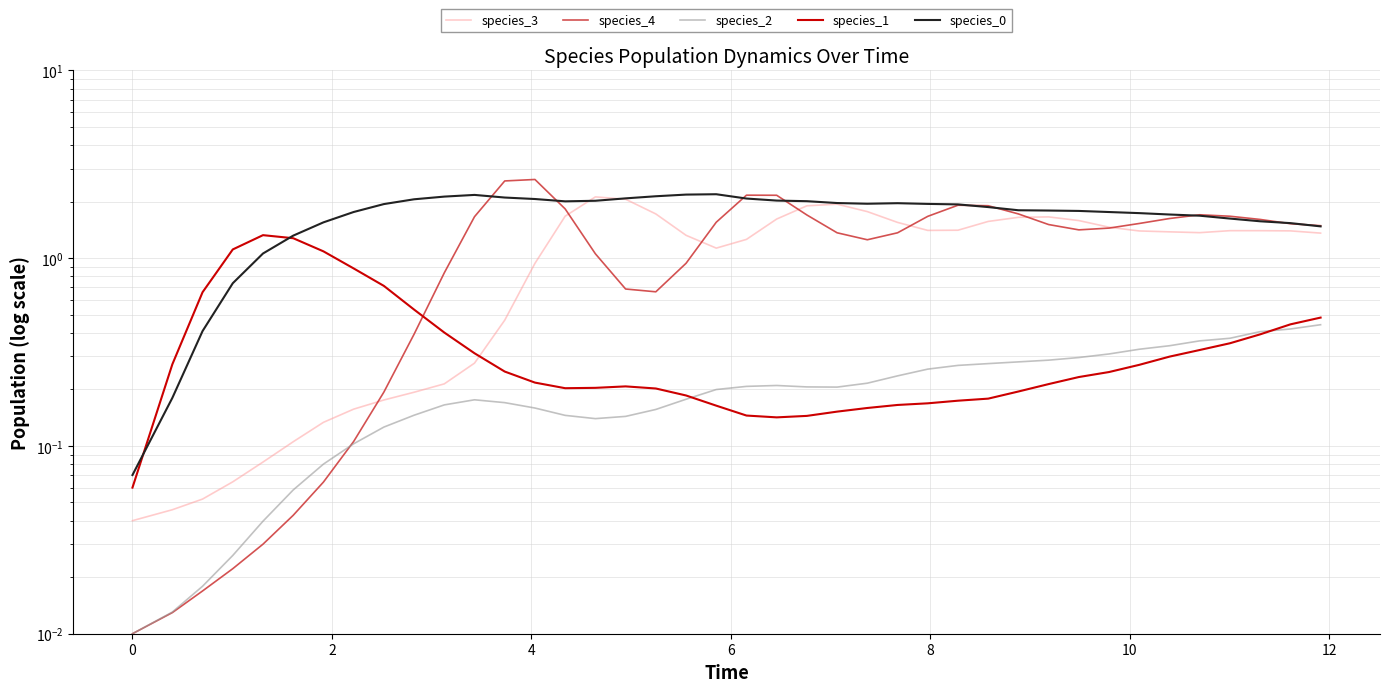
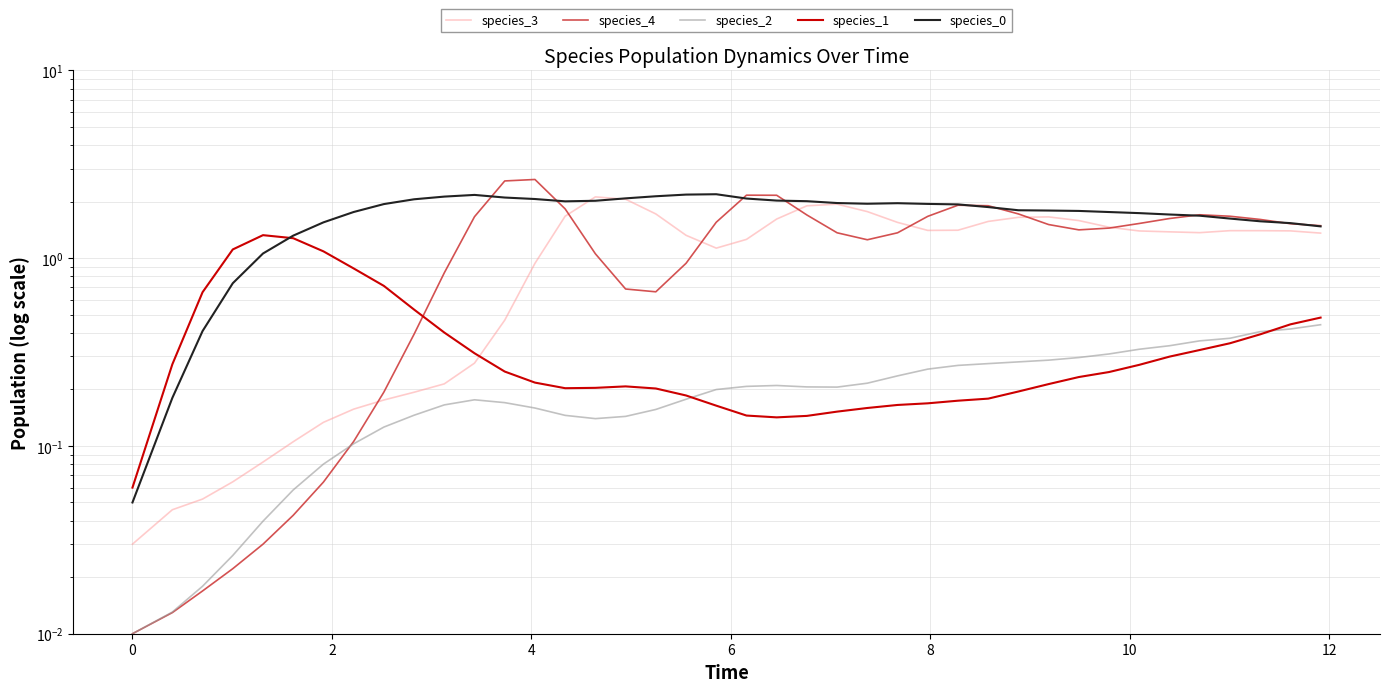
  {
    "species_3": {
-     "0": 0.04
+     "0": 0.03
    },
    "species_1": {
      "0": 0.06
    },
    "species_0": {
-     "0": 0.07
+     "0": 0.05
    }
  }
